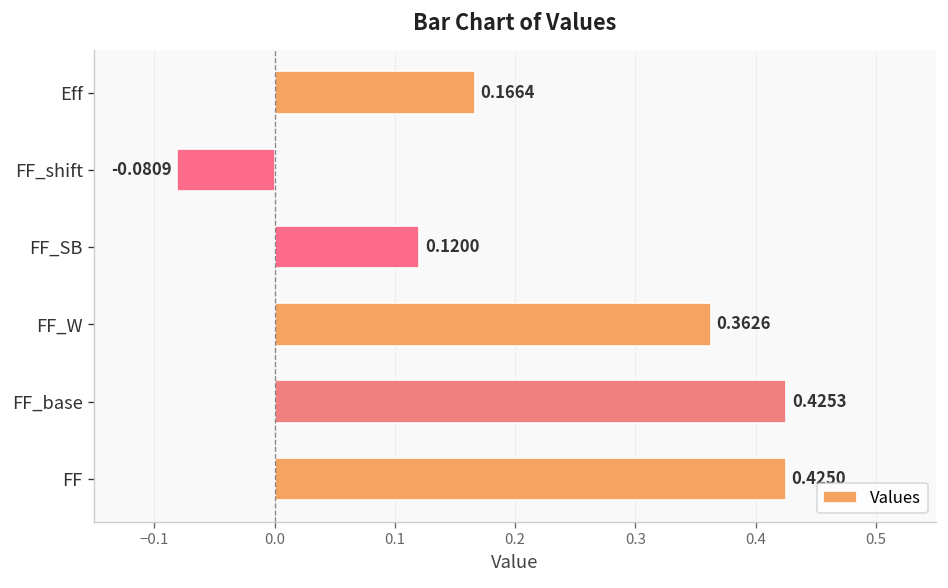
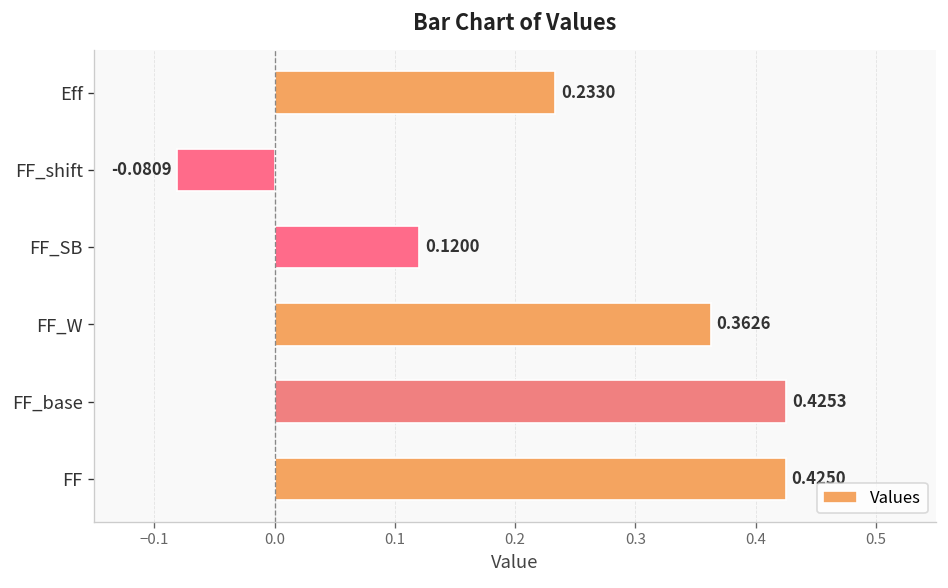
  {
-   "Eff": 0.1664,
+   "Eff": 0.2330,
    "FF_shift": -0.0809,
    "FF_SB": 0.1200,
    "FF_W": 0.3626,
    "FF_base": 0.4253
  }
